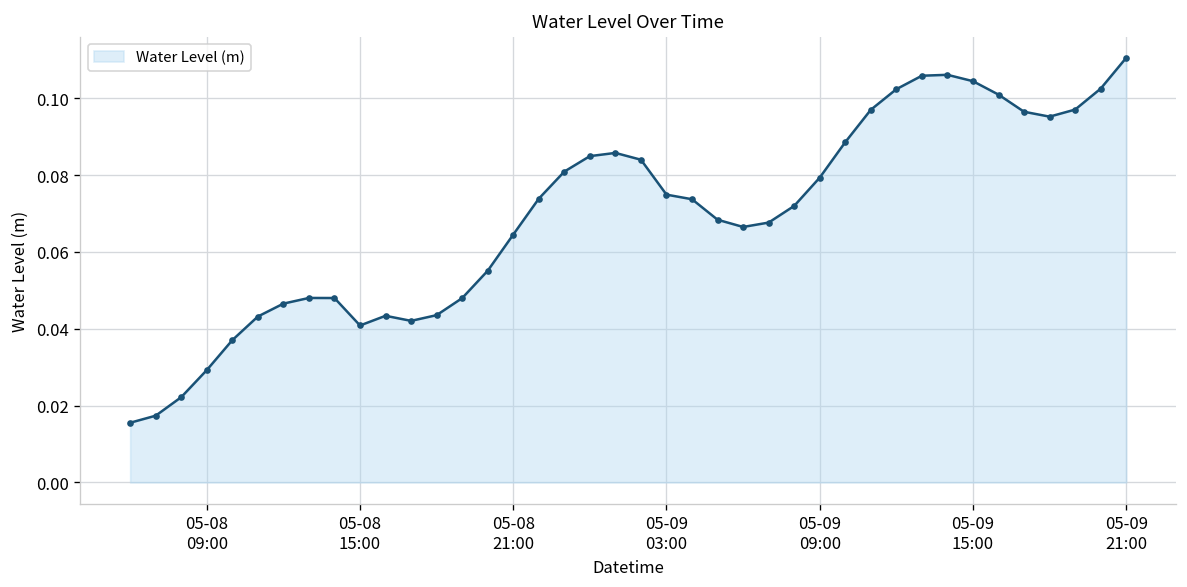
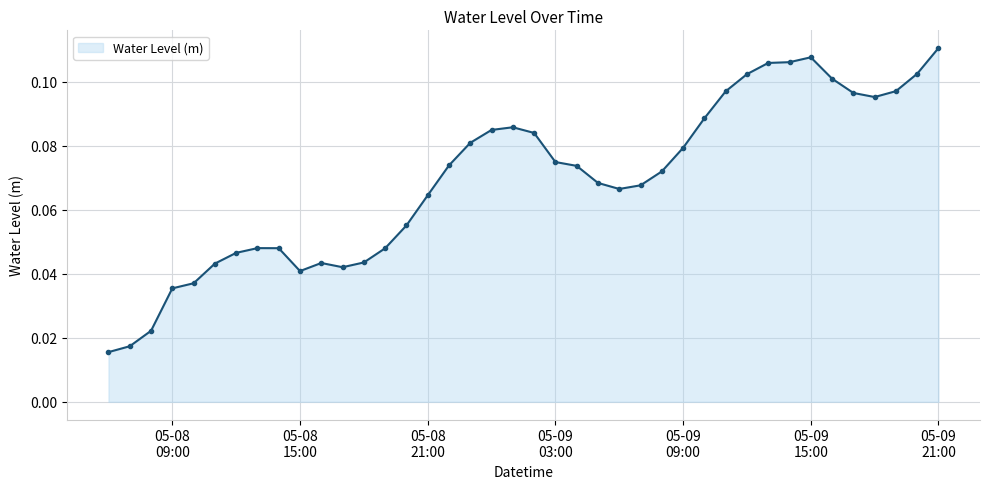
  {
-   "05-08 09:00": 0.029,
+   "05-08 09:00": 0.035,
    "05-08 15:00": 0.041,
    "05-08 21:00": 0.065,
    "05-09 03:00": 0.075,
    "05-09 09:00": 0.079,
-   "05-09 15:00": 0.104,
+   "05-09 15:00": 0.108,
    "05-09 21:00": 0.111
  }
